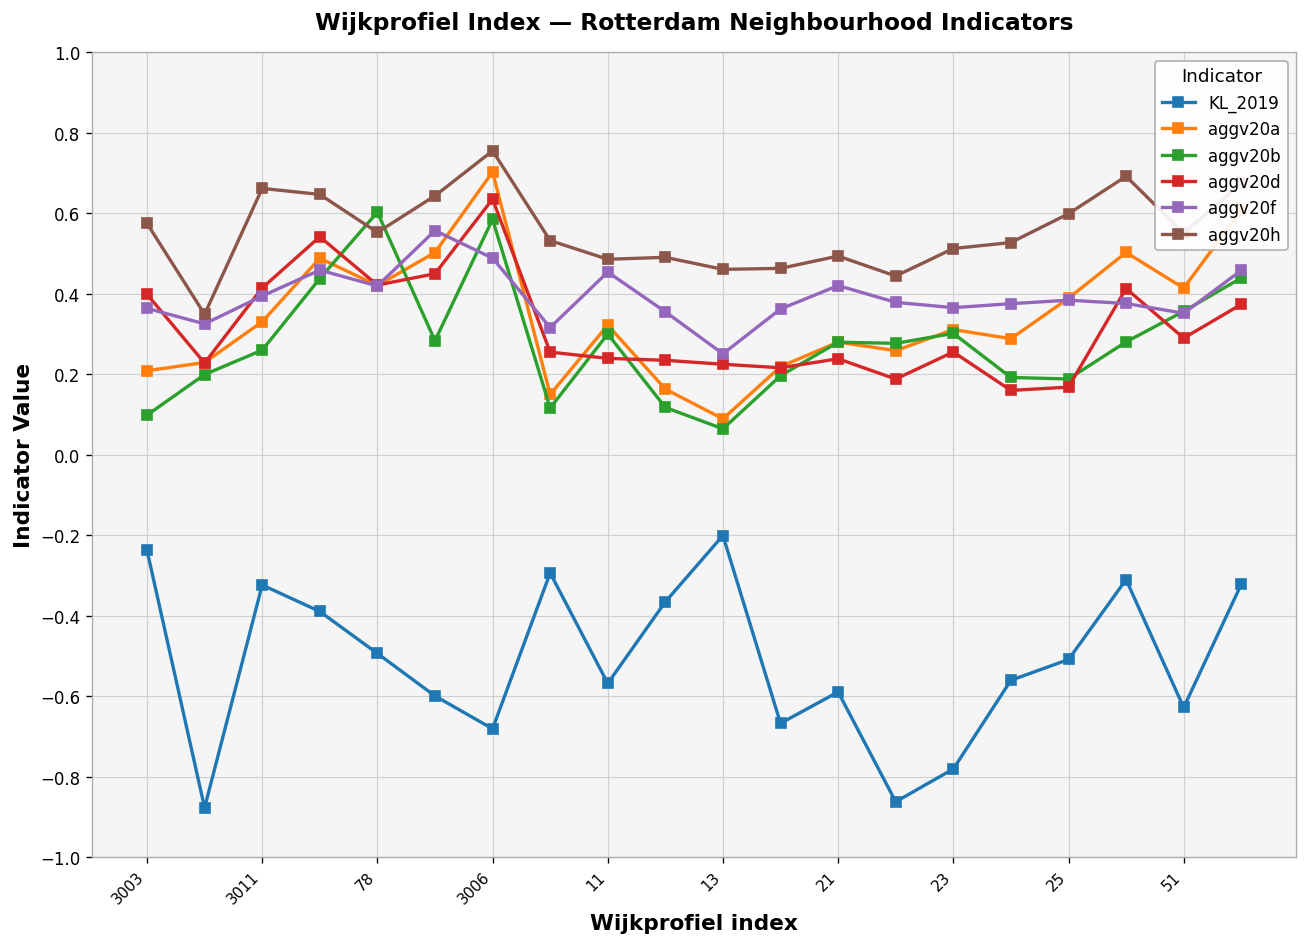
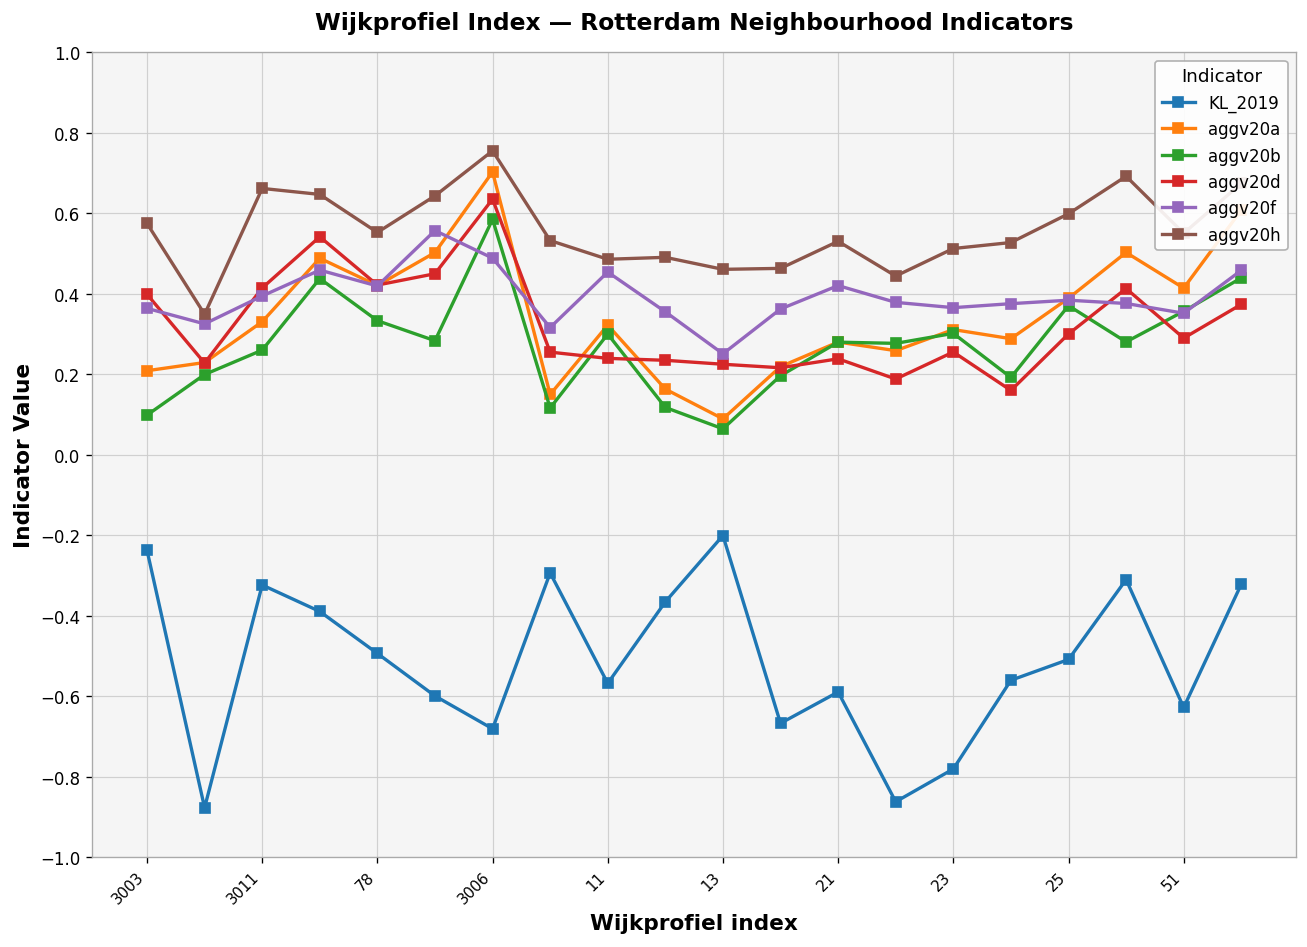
  {
    "KL_2019": {
      "3003": -0.24,
      "3011": -0.32,
      "78": -0.49,
      "3006": -0.68,
      "21": -0.59,
      "23": -0.78,
      "25": -0.51,
      "51": -0.63
    },
    "aggv20a": {
      "3003": 0.21,
      "3011": 0.33,
      "3006": 0.70,
      "23": 0.31,
      "51": 0.41
    },
    "aggv20b": {
      "3003": 0.10,
      "3011": 0.26,
-     "78": 0.60,
+     "78": 0.33,
      "3006": 0.58,
      "23": 0.30,
-     "25": 0.19
+     "25": 0.37
    },
    "aggv20d": {
      "3003": 0.40,
      "3011": 0.41,
      "3006": 0.64,
      "21": 0.24,
      "23": 0.26,
-     "25": 0.17,
+     "25": 0.30,
      "51": 0.29
    },
    "aggv20f": {
      "3003": 0.36,
      "3011": 0.39,
      "3006": 0.49,
      "21": 0.42,
      "23": 0.37
    },
    "aggv20h": {
      "3003": 0.57,
      "3011": 0.66,
      "78": 0.55,
      "3006": 0.76,
-     "21": 0.49,
+     "21": 0.53,
      "23": 0.51,
      "25": 0.60
    }
  }
